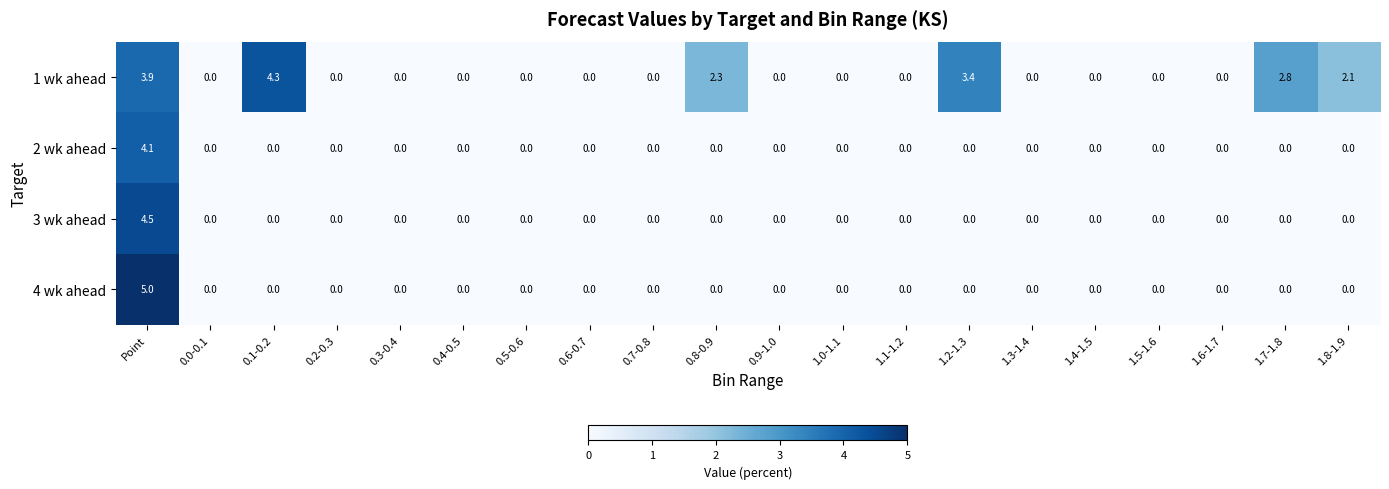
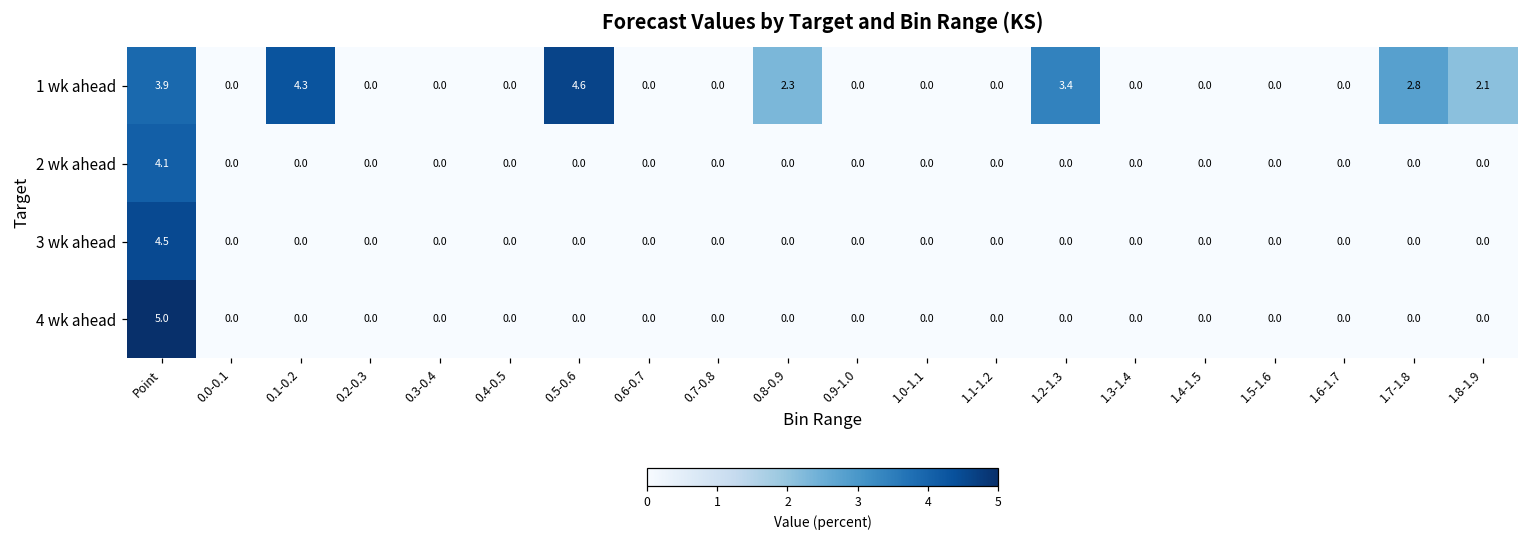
  {
    "1 wk ahead": {
      "Point": 3.9,
      "0.0-0.1": 0.0,
      "0.1-0.2": 4.3,
      "0.2-0.3": 0.0,
      "0.3-0.4": 0.0,
      "0.4-0.5": 0.0,
-     "0.5-0.6": 0.0,
+     "0.5-0.6": 4.6,
      "0.6-0.7": 0.0,
      "0.7-0.8": 0.0,
      "0.8-0.9": 2.3,
      "0.9-1.0": 0.0,
      "1.0-1.1": 0.0,
      "1.1-1.2": 0.0,
      "1.2-1.3": 3.4,
      "1.3-1.4": 0.0,
      "1.4-1.5": 0.0,
      "1.5-1.6": 0.0,
      "1.6-1.7": 0.0,
      "1.7-1.8": 2.8,
      "1.8-1.9": 2.1
    },
    "2 wk ahead": {
      "Point": 4.1,
      "0.0-0.1": 0.0,
      "0.1-0.2": 0.0,
      "0.2-0.3": 0.0,
      "0.3-0.4": 0.0,
      "0.4-0.5": 0.0,
      "0.5-0.6": 0.0,
      "0.6-0.7": 0.0,
      "0.7-0.8": 0.0,
      "0.8-0.9": 0.0,
      "0.9-1.0": 0.0,
      "1.0-1.1": 0.0,
      "1.1-1.2": 0.0,
      "1.2-1.3": 0.0,
      "1.3-1.4": 0.0,
      "1.4-1.5": 0.0,
      "1.5-1.6": 0.0,
      "1.6-1.7": 0.0,
      "1.7-1.8": 0.0,
      "1.8-1.9": 0.0
    },
    "3 wk ahead": {
      "Point": 4.5,
      "0.0-0.1": 0.0,
      "0.1-0.2": 0.0,
      "0.2-0.3": 0.0,
      "0.3-0.4": 0.0,
      "0.4-0.5": 0.0,
      "0.5-0.6": 0.0,
      "0.6-0.7": 0.0,
      "0.7-0.8": 0.0,
      "0.8-0.9": 0.0,
      "0.9-1.0": 0.0,
      "1.0-1.1": 0.0,
      "1.1-1.2": 0.0,
      "1.2-1.3": 0.0,
      "1.3-1.4": 0.0,
      "1.4-1.5": 0.0,
      "1.5-1.6": 0.0,
      "1.6-1.7": 0.0,
      "1.7-1.8": 0.0,
      "1.8-1.9": 0.0
    },
    "4 wk ahead": {
      "Point": 5.0,
      "0.0-0.1": 0.0,
      "0.1-0.2": 0.0,
      "0.2-0.3": 0.0,
      "0.3-0.4": 0.0,
      "0.4-0.5": 0.0,
      "0.5-0.6": 0.0,
      "0.6-0.7": 0.0,
      "0.7-0.8": 0.0,
      "0.8-0.9": 0.0,
      "0.9-1.0": 0.0,
      "1.0-1.1": 0.0,
      "1.1-1.2": 0.0,
      "1.2-1.3": 0.0,
      "1.3-1.4": 0.0,
      "1.4-1.5": 0.0,
      "1.5-1.6": 0.0,
      "1.6-1.7": 0.0,
      "1.7-1.8": 0.0,
      "1.8-1.9": 0.0
    }
  }
